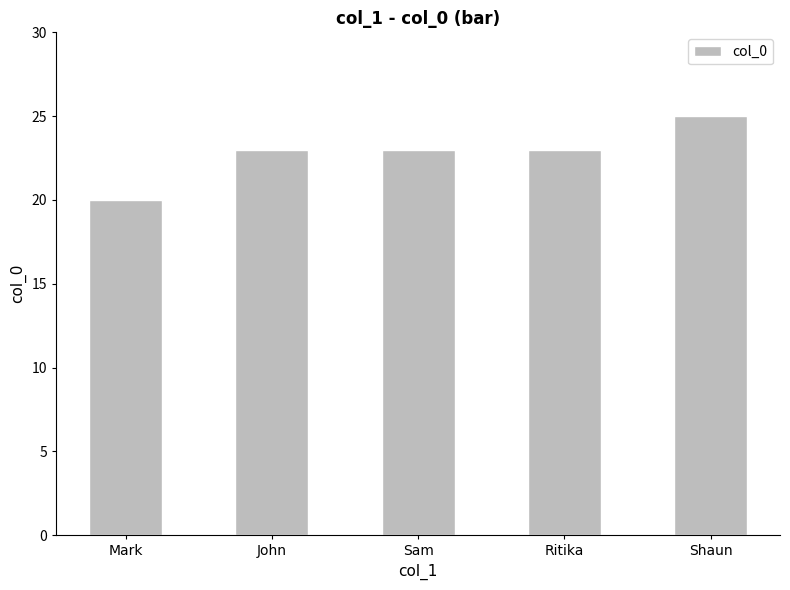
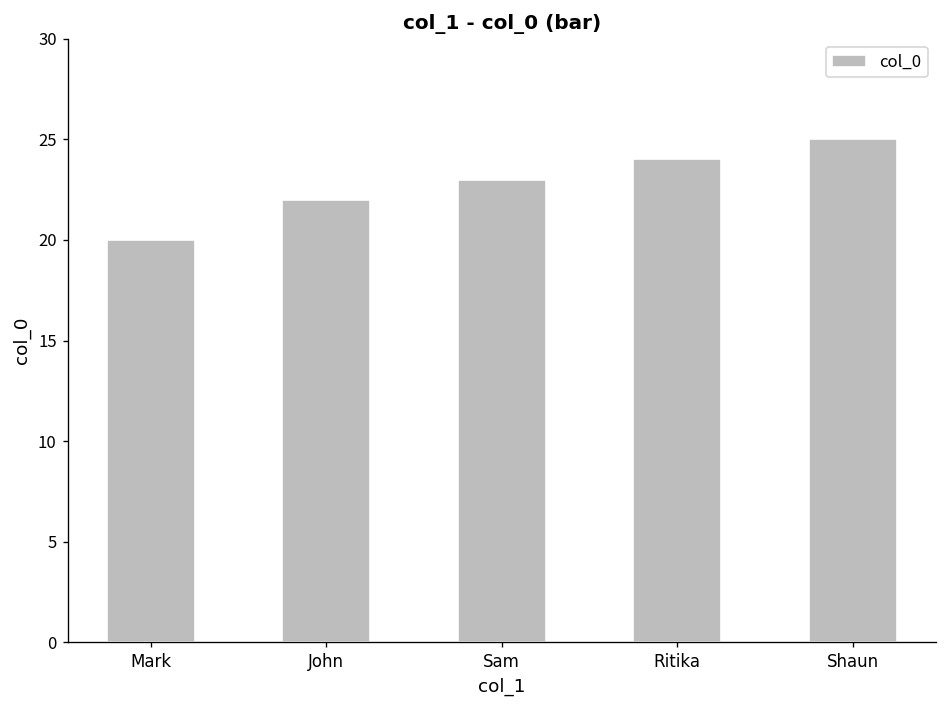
  {
    "Mark": 20,
-   "John": 23,
+   "John": 22,
    "Sam": 23,
-   "Ritika": 23,
+   "Ritika": 24,
    "Shaun": 25
  }
